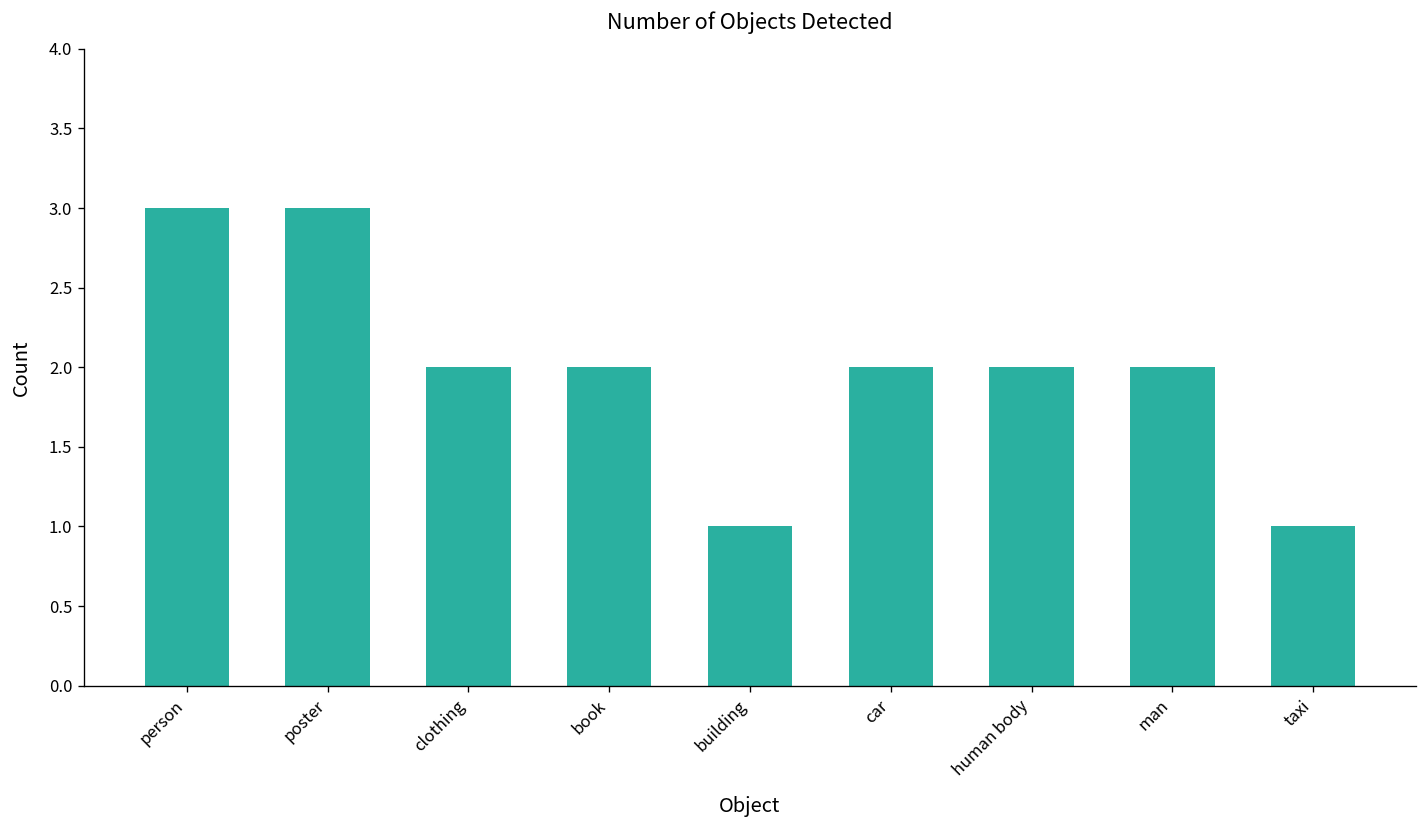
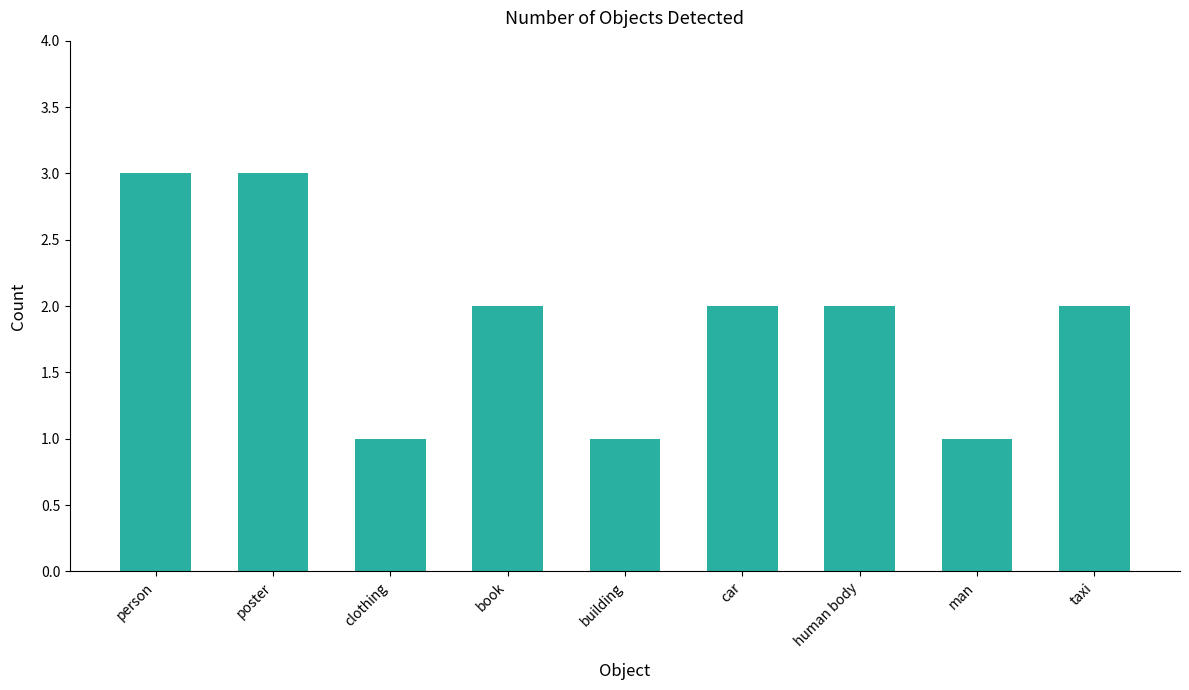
  {
    "person": 3,
    "poster": 3,
-   "clothing": 2,
+   "clothing": 1,
    "book": 2,
    "building": 1,
    "car": 2,
    "human body": 2,
-   "man": 2,
-   "taxi": 1
+   "man": 1,
+   "taxi": 2
  }
